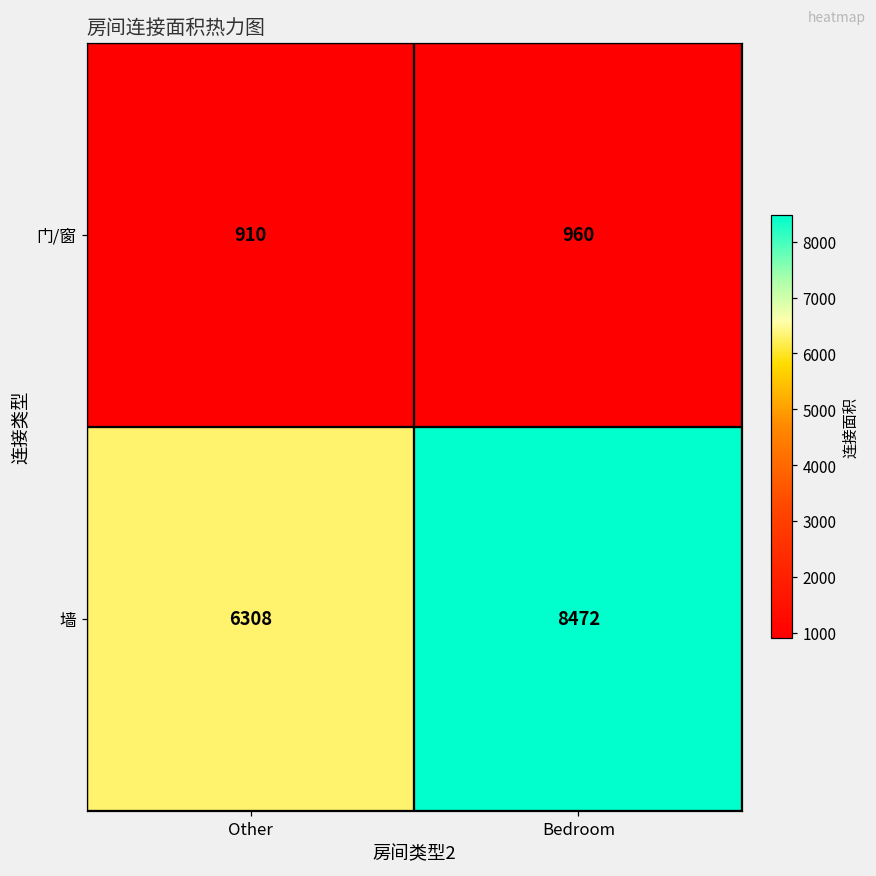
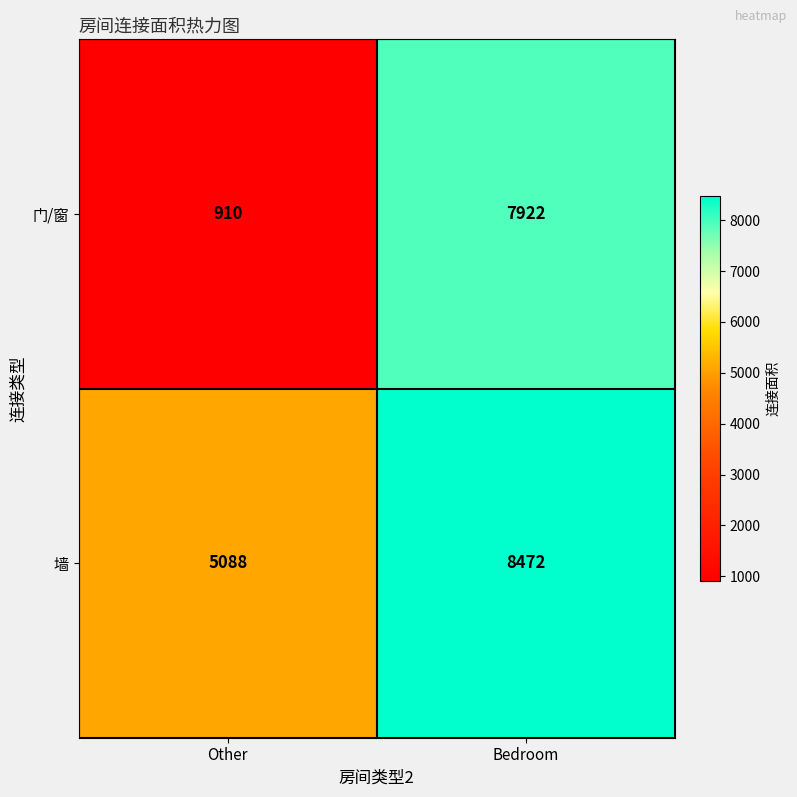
  {
    "门/窗": {
      "Other": 910,
-     "Bedroom": 960
+     "Bedroom": 7922
    },
    "墙": {
-     "Other": 6308,
+     "Other": 5088,
      "Bedroom": 8472
    }
  }
